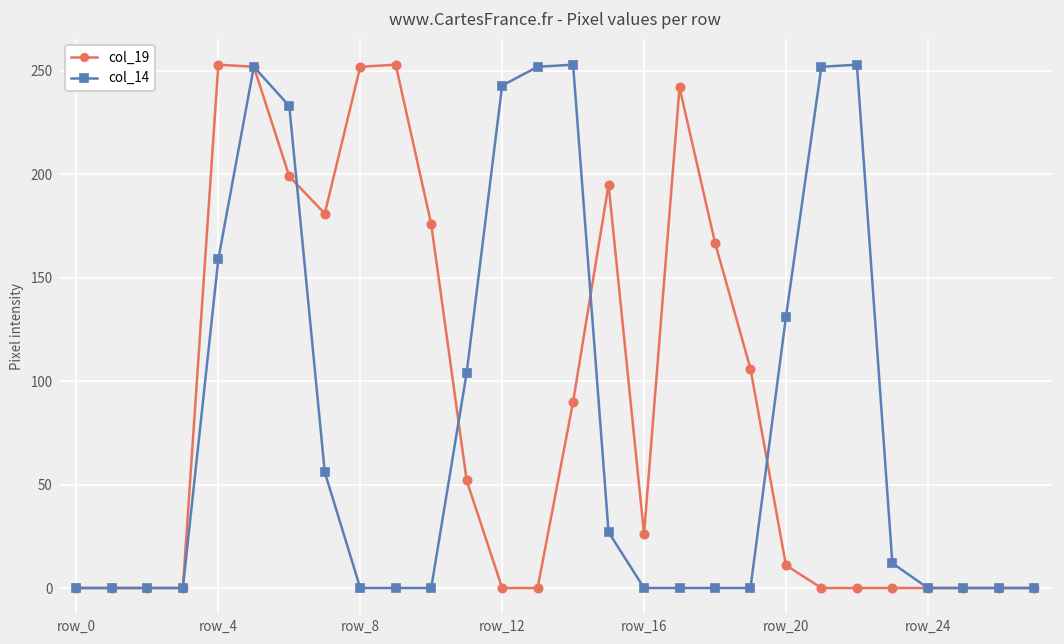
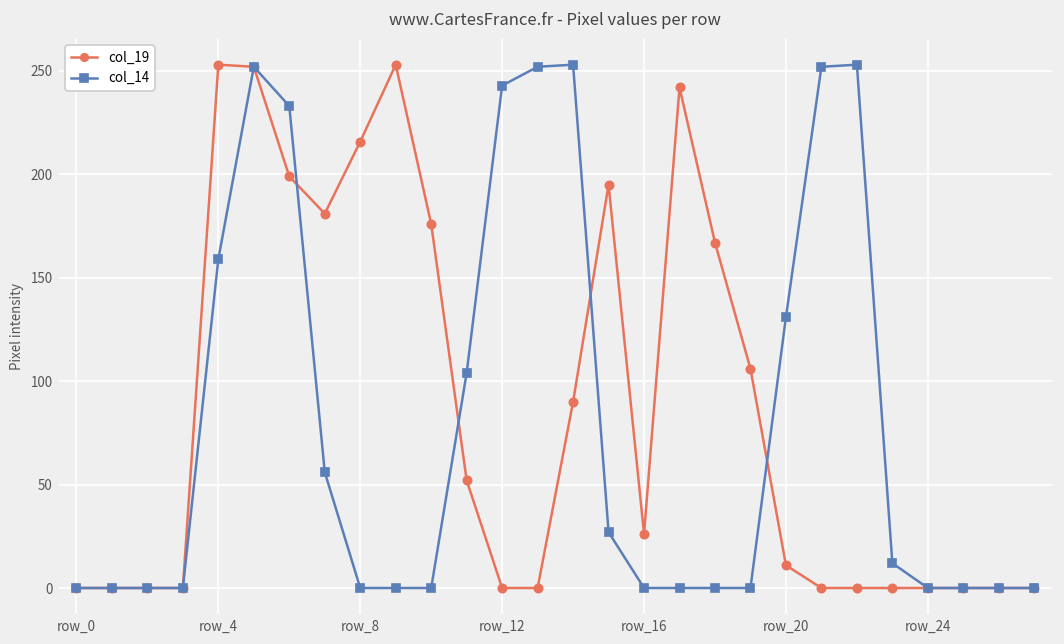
  {
    "col_19": {
      "row_4": 253,
-     "row_8": 252,
+     "row_8": 216,
      "row_12": 0,
      "row_16": 26,
      "row_20": 11
    },
    "col_14": {
      "row_4": 159,
      "row_8": 0,
      "row_12": 243,
      "row_16": 0,
      "row_20": 131
    }
  }
